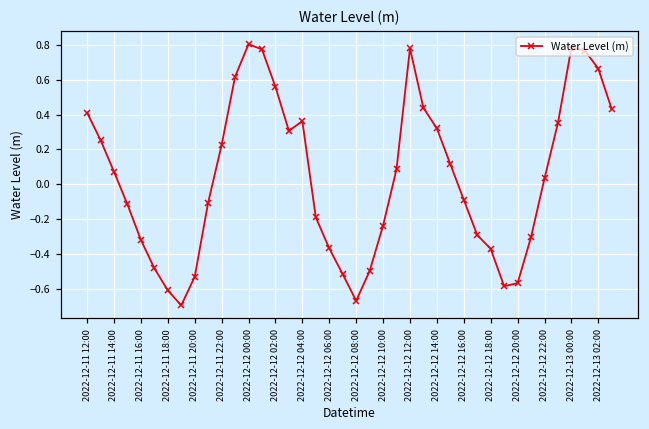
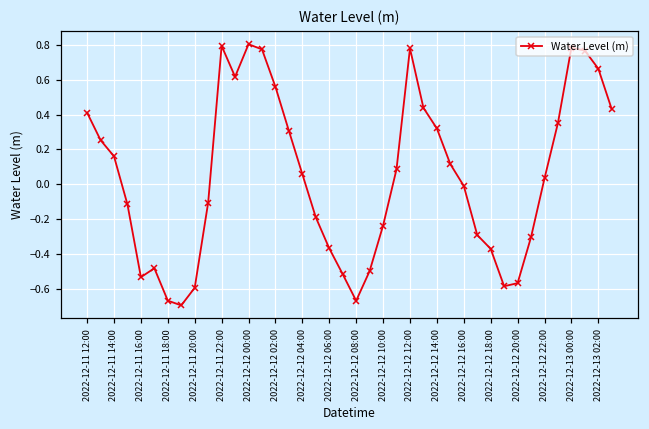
  {
    "2022-12-11 12:00": 0.41,
-   "2022-12-11 14:00": 0.07,
-   "2022-12-11 16:00": -0.32,
-   "2022-12-11 18:00": -0.61,
-   "2022-12-11 20:00": -0.53,
-   "2022-12-11 22:00": 0.23,
+   "2022-12-11 14:00": 0.16,
+   "2022-12-11 16:00": -0.53,
+   "2022-12-11 18:00": -0.67,
+   "2022-12-11 20:00": -0.60,
+   "2022-12-11 22:00": 0.80,
    "2022-12-12 00:00": 0.80,
    "2022-12-12 02:00": 0.56,
-   "2022-12-12 04:00": 0.36,
+   "2022-12-12 04:00": 0.06,
    "2022-12-12 06:00": -0.37,
    "2022-12-12 08:00": -0.67,
    "2022-12-12 10:00": -0.24,
    "2022-12-12 12:00": 0.78,
    "2022-12-12 14:00": 0.32,
-   "2022-12-12 16:00": -0.09,
+   "2022-12-12 16:00": -0.01,
    "2022-12-12 18:00": -0.37,
    "2022-12-12 20:00": -0.57,
    "2022-12-12 22:00": 0.03,
    "2022-12-13 02:00": 0.66
  }
